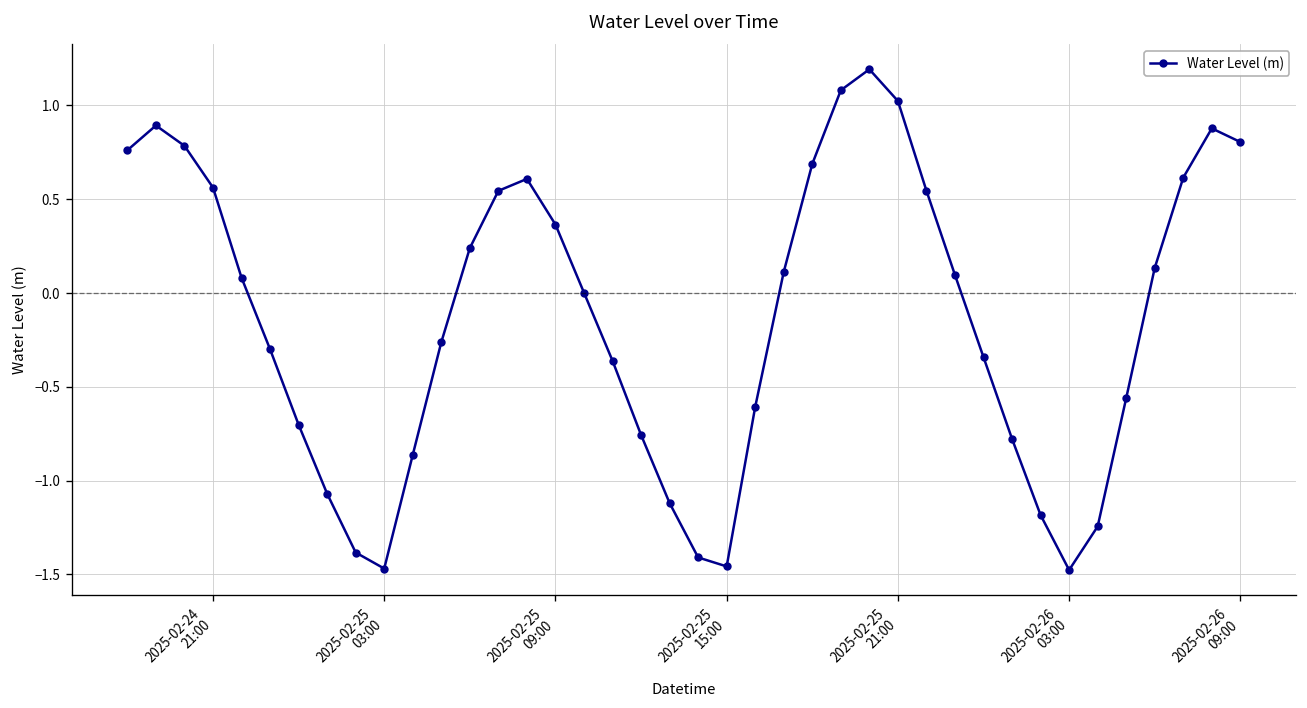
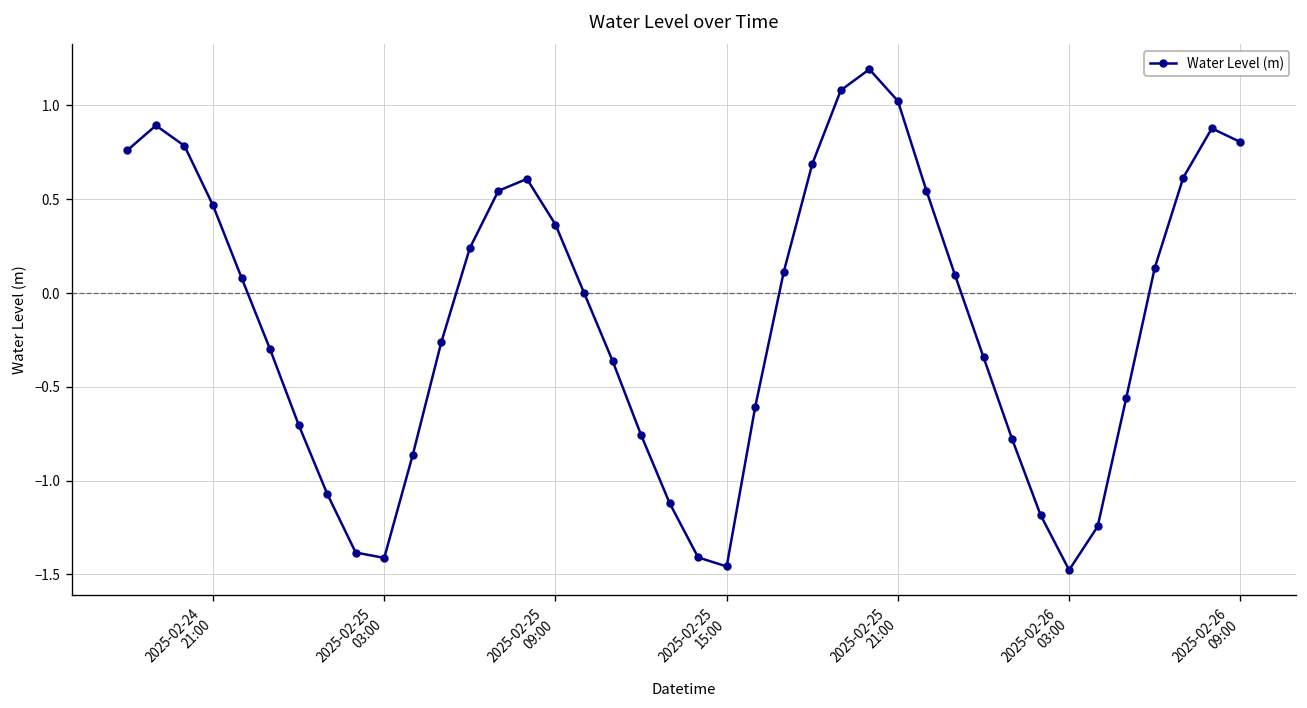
  {
-   "2025-02-24 21:00": 0.56,
-   "2025-02-25 03:00": -1.47,
+   "2025-02-24 21:00": 0.47,
+   "2025-02-25 03:00": -1.41,
    "2025-02-25 09:00": 0.37,
    "2025-02-25 15:00": -1.46,
    "2025-02-25 21:00": 1.02,
    "2025-02-26 03:00": -1.48,
    "2025-02-26 09:00": 0.80
  }
